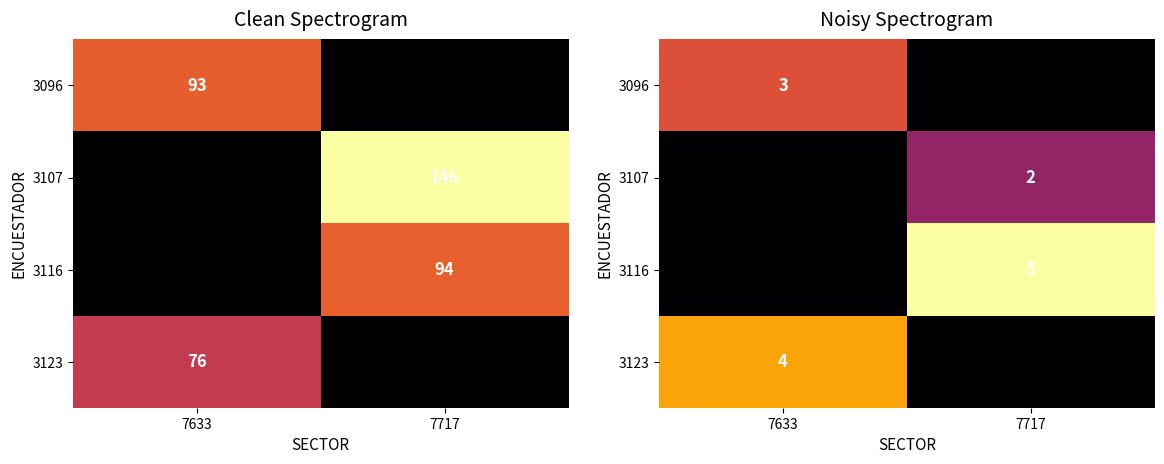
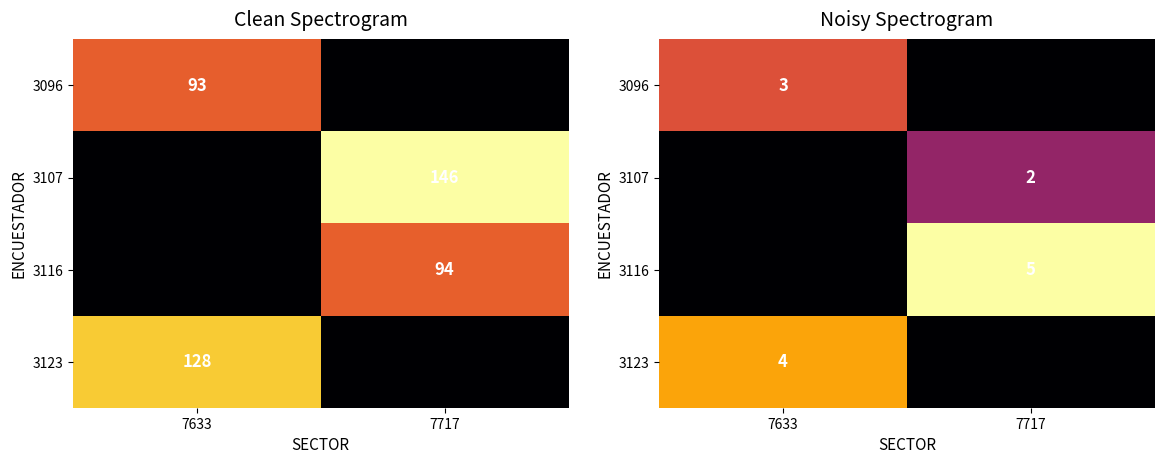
  {
    "Clean Spectrogram": {
      "3096": {
        "7633": 93
      },
      "3107": {
        "7717": 146
      },
      "3116": {
        "7717": 94
      },
      "3123": {
-       "7633": 76
+       "7633": 128
      }
    },
    "Noisy Spectrogram": {
      "3096": {
        "7633": 3
      },
      "3107": {
        "7717": 2
      },
      "3116": {
        "7717": 5
      },
      "3123": {
        "7633": 4
      }
    }
  }
